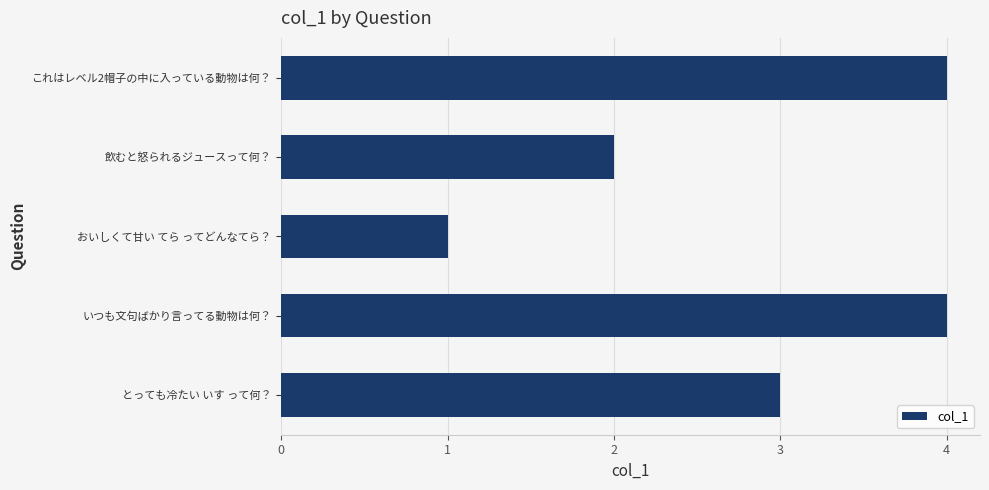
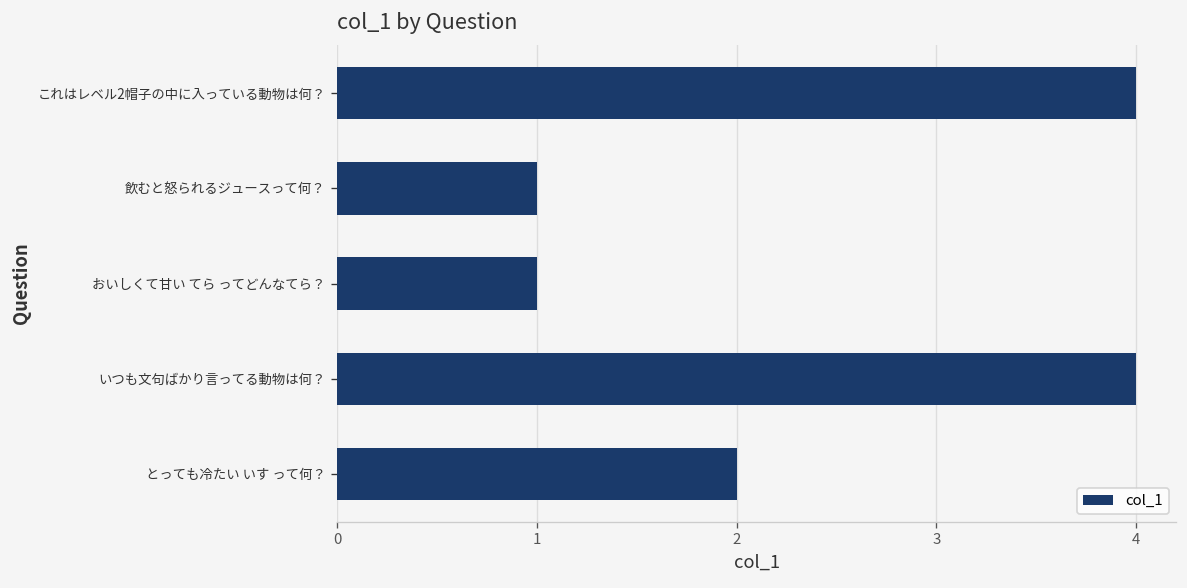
  {
    "これはレベル2帽子の中に入っている動物は何？": 4,
-   "飲むと怒られるジュースって何？": 2,
+   "飲むと怒られるジュースって何？": 1,
    "おいしくて甘い てら ってどんなてら？": 1,
    "いつも文句ばかり言ってる動物は何？": 4,
-   "とっても冷たい いす って何？": 3
+   "とっても冷たい いす って何？": 2
  }
